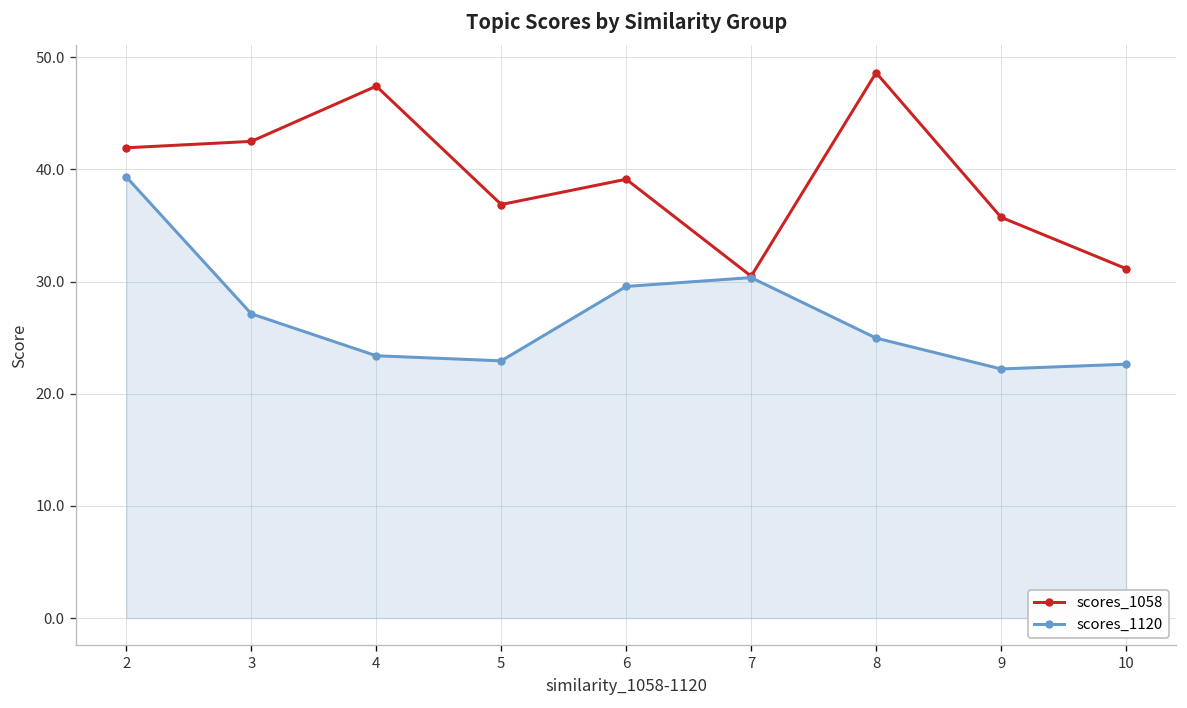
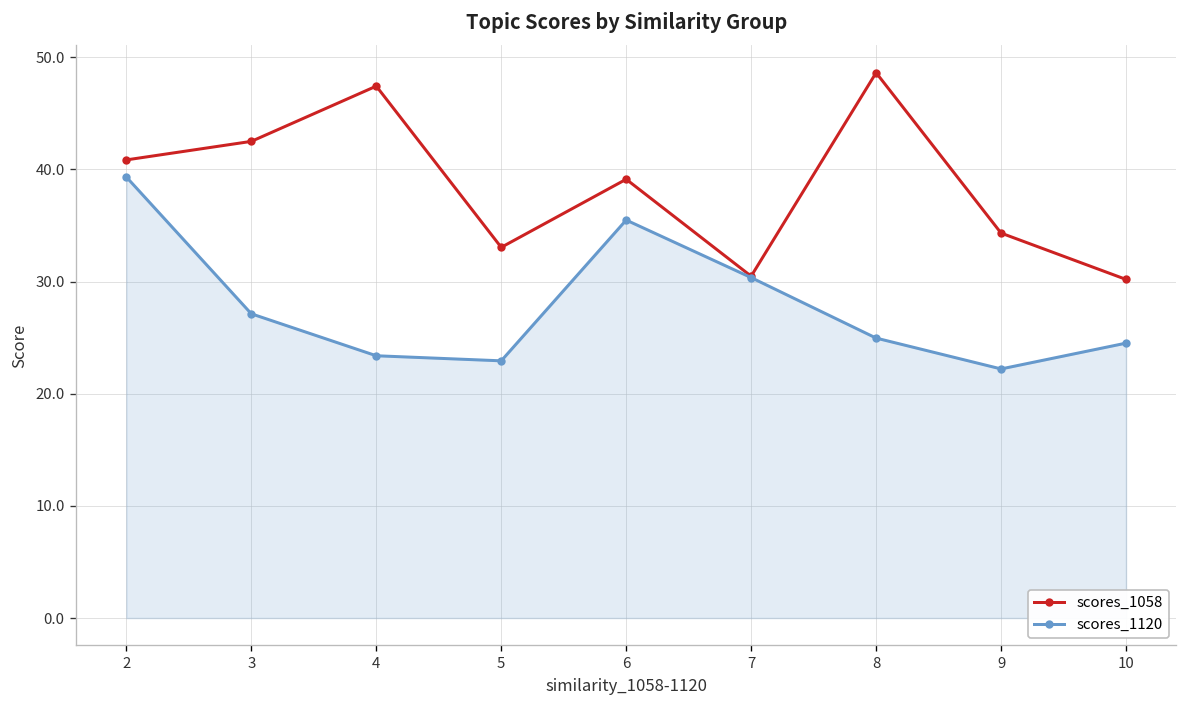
  {
    "scores_1058": {
-     "2": 42,
+     "2": 41,
      "3": 43,
      "4": 47,
-     "5": 37,
+     "5": 33,
      "6": 39,
      "8": 49,
-     "9": 36,
-     "10": 31
+     "9": 34,
+     "10": 30
    },
    "scores_1120": {
      "2": 39,
      "3": 27,
      "4": 23,
      "5": 23,
-     "6": 30,
+     "6": 35,
      "8": 25,
      "9": 22,
-     "10": 23
+     "10": 25
    }
  }
